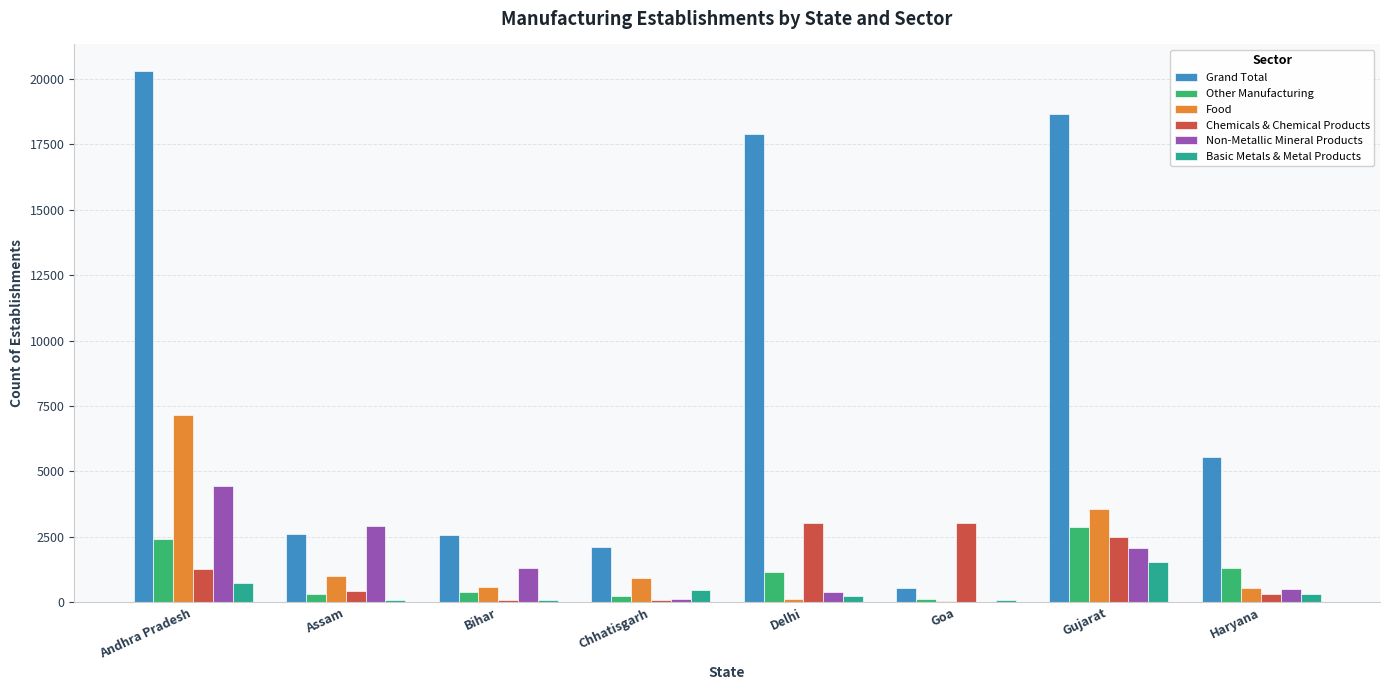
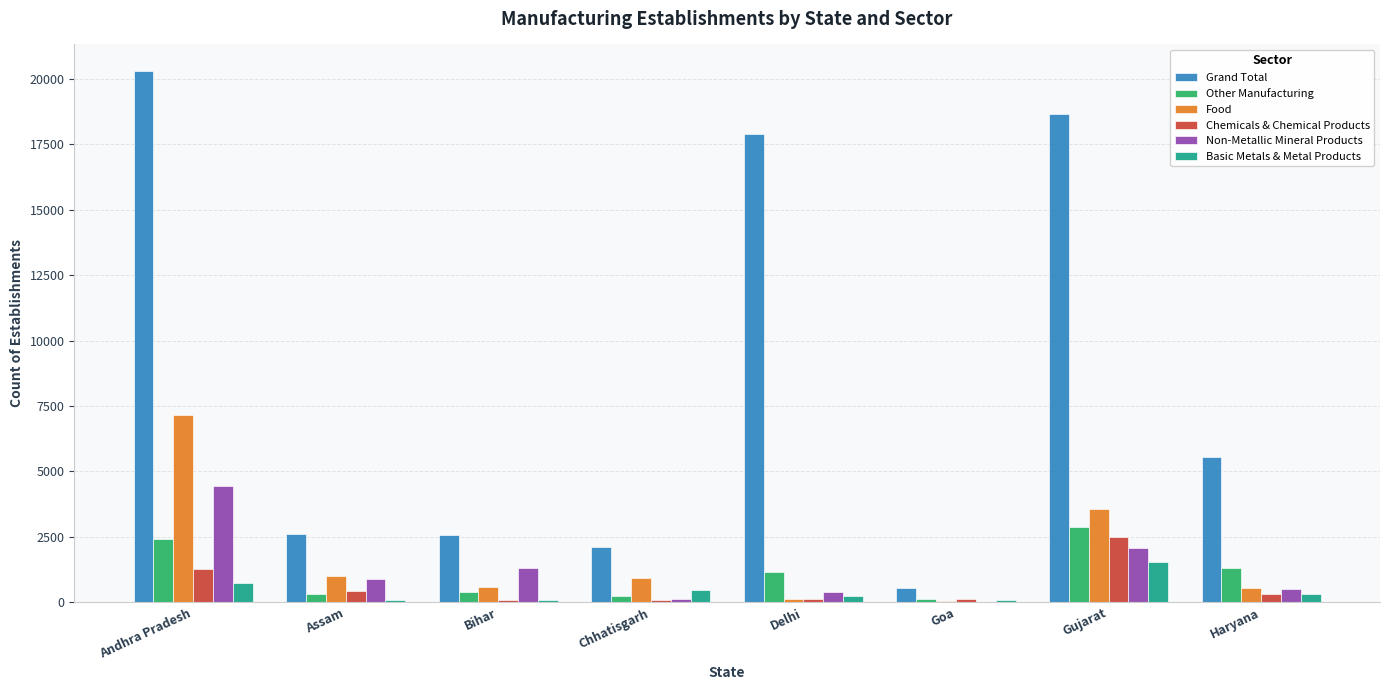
  {
    "Grand Total": {
      "Andhra Pradesh": 20300,
      "Assam": 2600,
      "Bihar": 2600,
      "Chhatisgarh": 2100,
      "Delhi": 17900,
      "Goa": 500,
      "Gujarat": 18700,
      "Haryana": 5500
    },
    "Food": {
      "Andhra Pradesh": 7200,
      "Assam": 1000,
      "Bihar": 600,
      "Chhatisgarh": 900,
      "Delhi": 100,
      "Gujarat": 3600,
      "Haryana": 500
    },
    "Chemicals & Chemical Products": {
      "Andhra Pradesh": 1300,
      "Assam": 400,
-     "Delhi": 3000,
-     "Goa": 3000,
+     "Delhi": 100,
+     "Goa": 100,
      "Gujarat": 2500,
      "Haryana": 300
    },
    "Non-Metallic Mineral Products": {
      "Andhra Pradesh": 4500,
-     "Assam": 2900,
+     "Assam": 900,
      "Bihar": 1300,
      "Chhatisgarh": 100,
      "Delhi": 400,
      "Gujarat": 2100,
      "Haryana": 500
    }
  }
